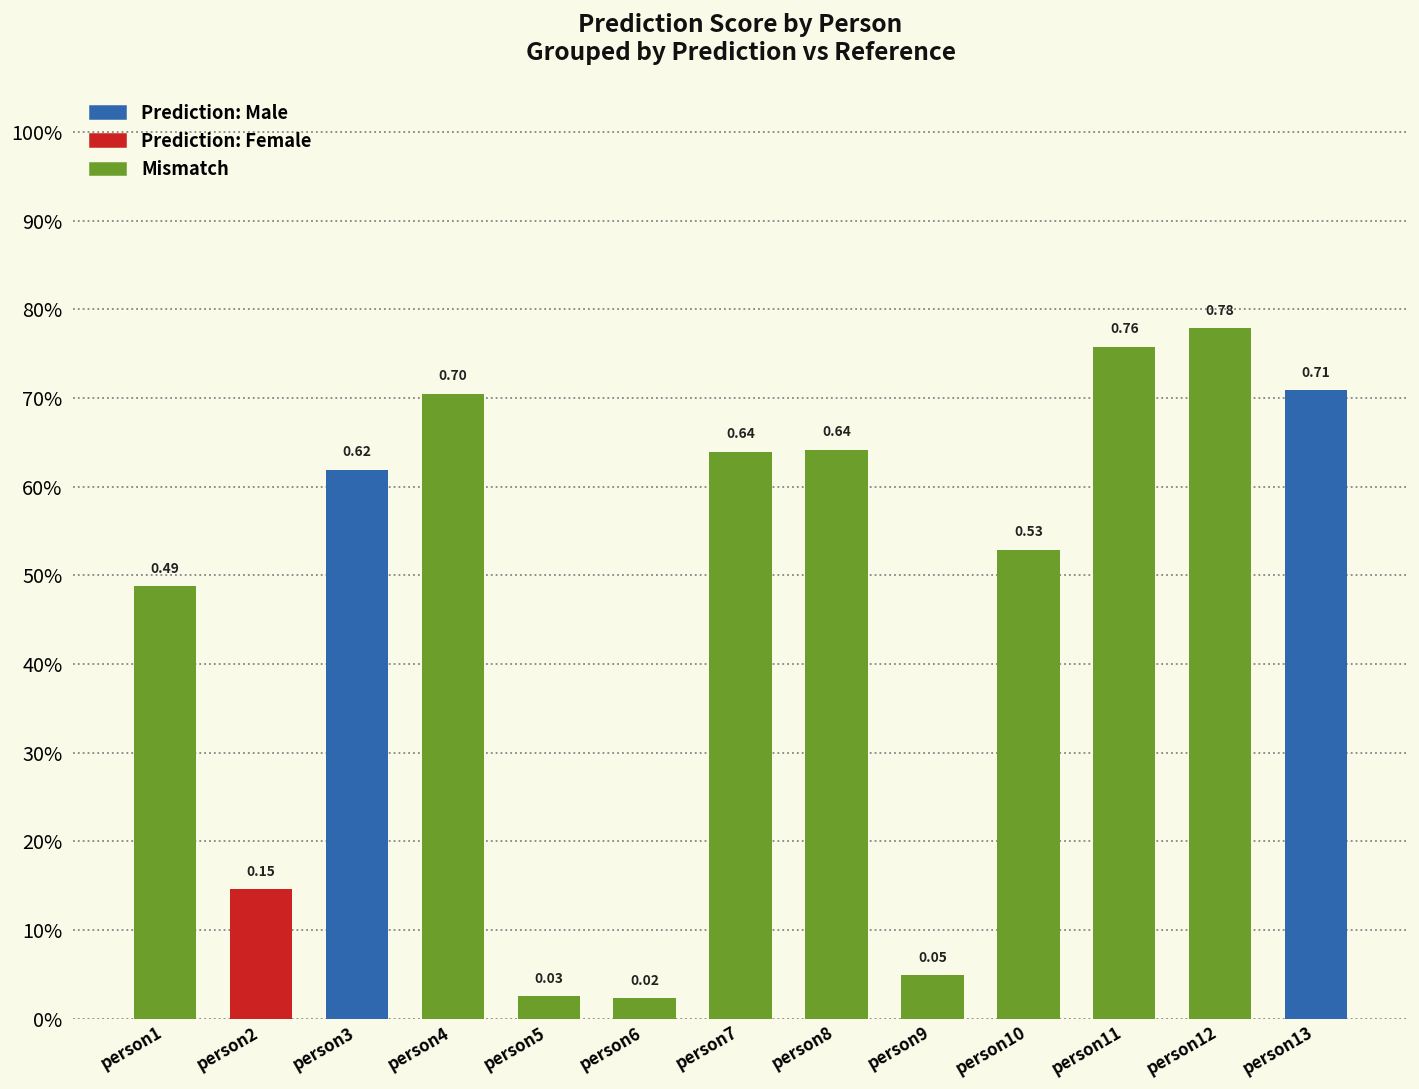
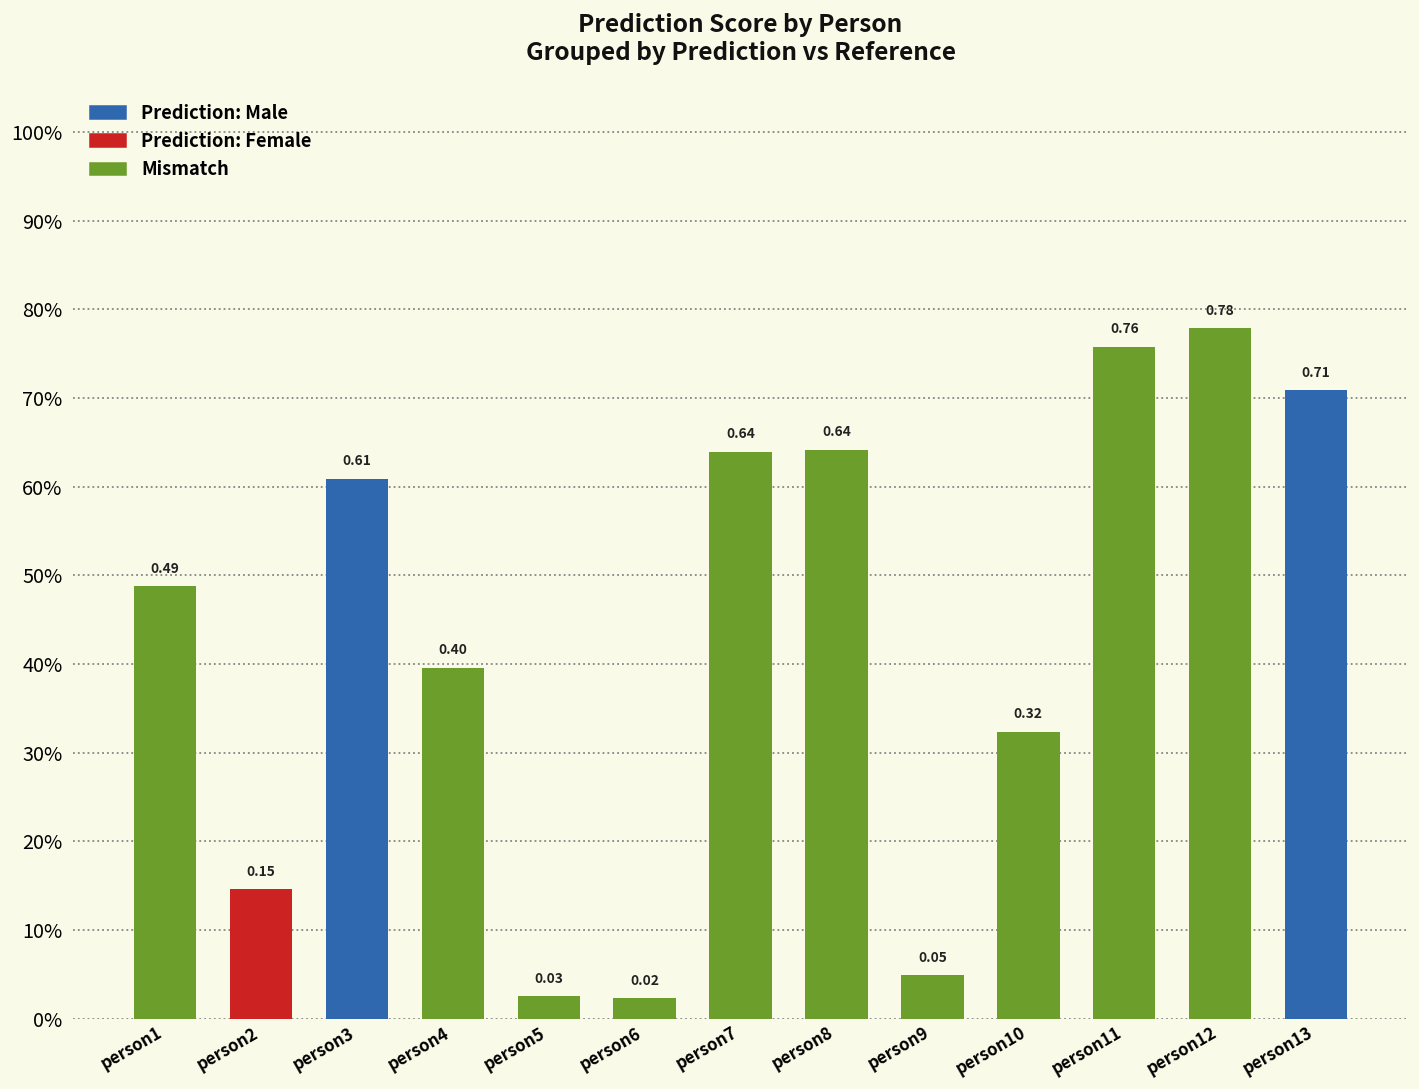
  {
    "person1": 0.49,
    "person2": 0.15,
-   "person3": 0.62,
-   "person4": 0.70,
+   "person3": 0.61,
+   "person4": 0.40,
    "person5": 0.03,
    "person6": 0.02,
    "person7": 0.64,
    "person8": 0.64,
    "person9": 0.05,
-   "person10": 0.53,
+   "person10": 0.32,
    "person11": 0.76,
    "person12": 0.78,
    "person13": 0.71
  }
